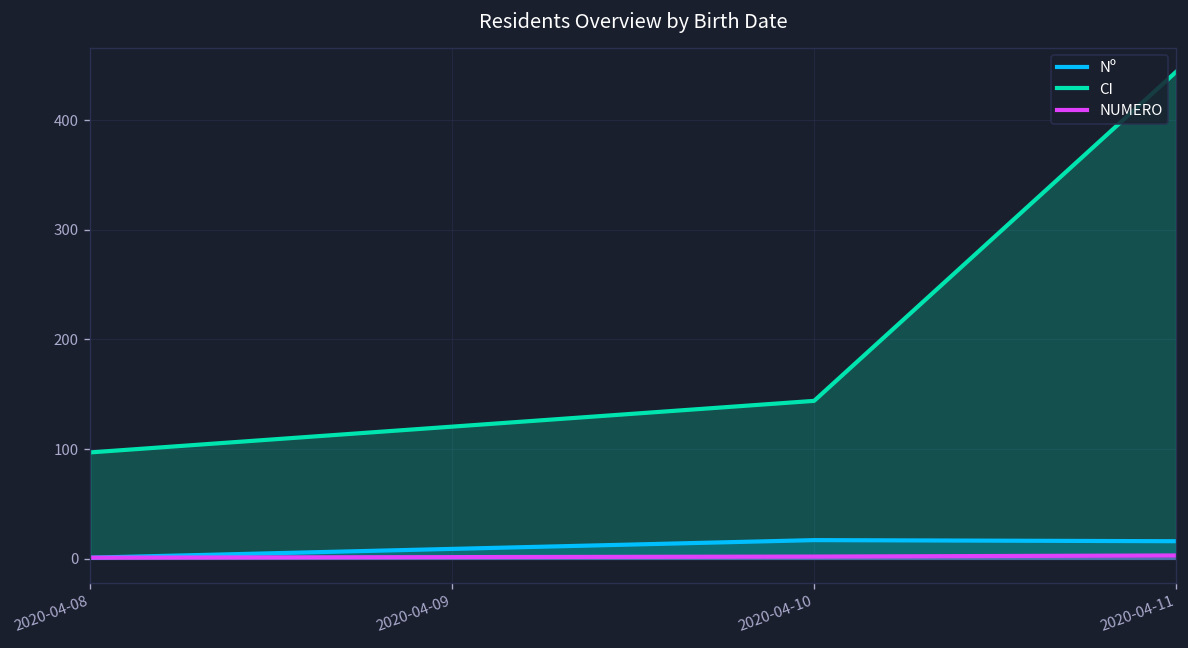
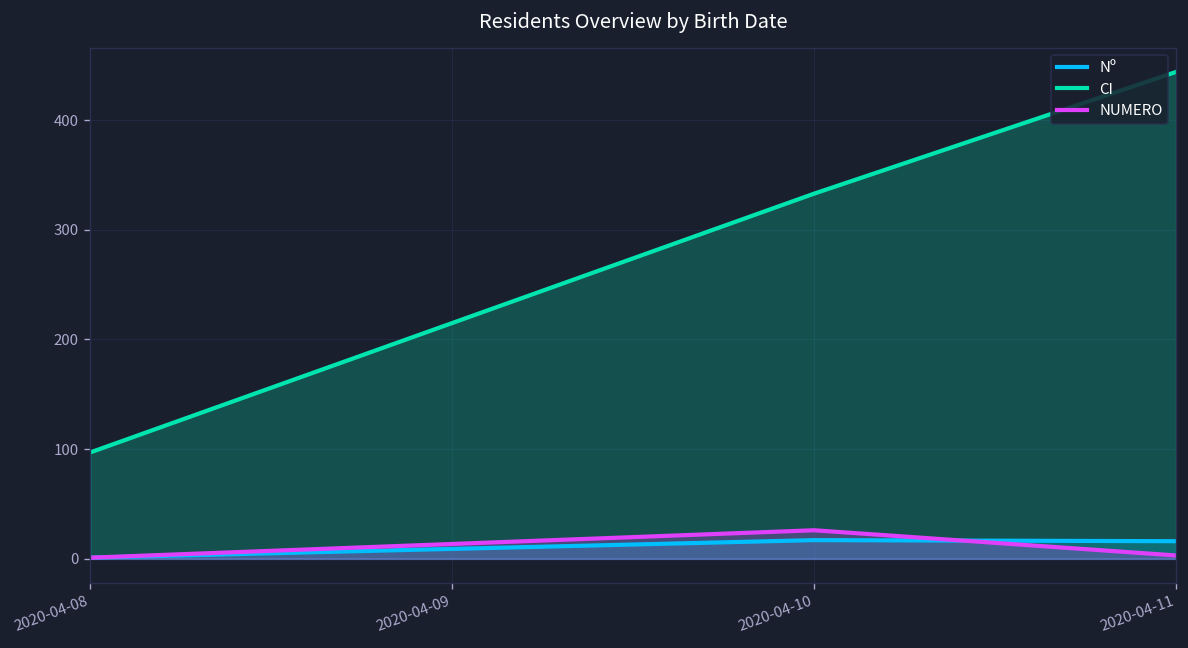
  {
    "Nº": {
      "2020-04-10": 20,
      "2020-04-11": 20
    },
    "CI": {
      "2020-04-08": 100,
-     "2020-04-10": 140,
+     "2020-04-10": 330,
      "2020-04-11": 440
    },
    "NUMERO": {
-     "2020-04-10": 0,
+     "2020-04-10": 30,
      "2020-04-11": 0
    }
  }
